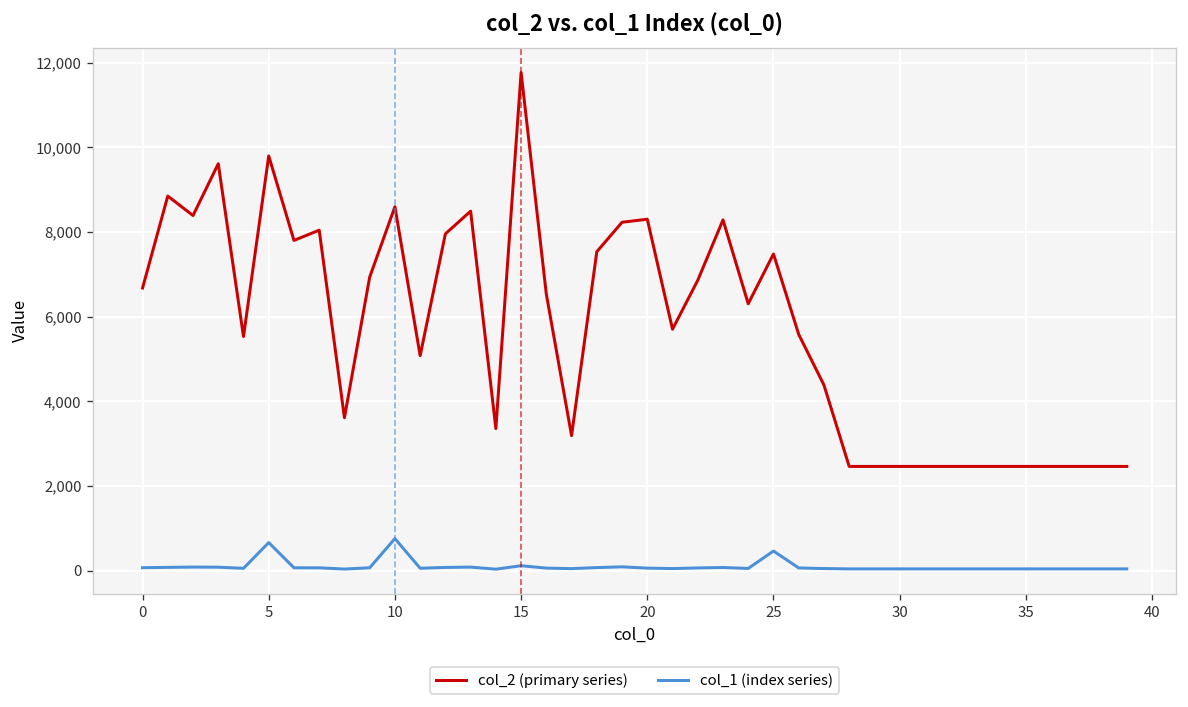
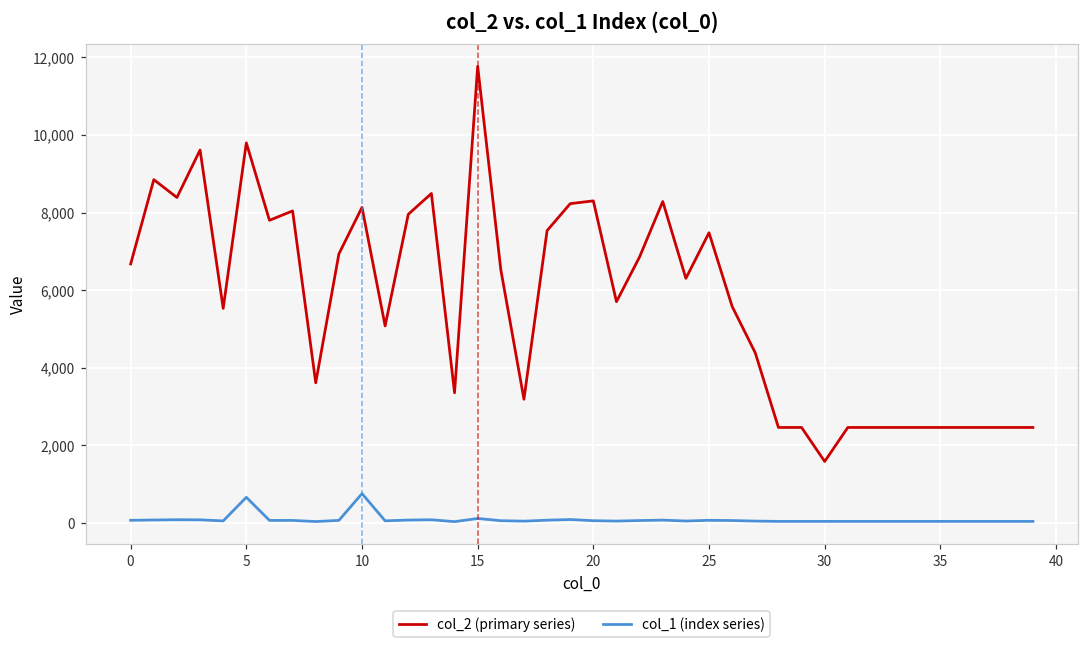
  {
    "col_2 (primary series)": {
      "0": "6,700",
      "5": "9,800",
-     "10": "8,600",
+     "10": "8,100",
      "15": "11,800",
      "20": "8,300",
      "25": "7,500",
-     "30": "2,500",
+     "30": "1,600",
      "35": "2,500"
    },
    "col_1 (index series)": {
      "0": "100",
      "5": "700",
      "10": "800",
      "15": "100",
      "20": "100",
-     "25": "500",
+     "25": "100",
      "30": "0",
      "35": "0"
    }
  }
